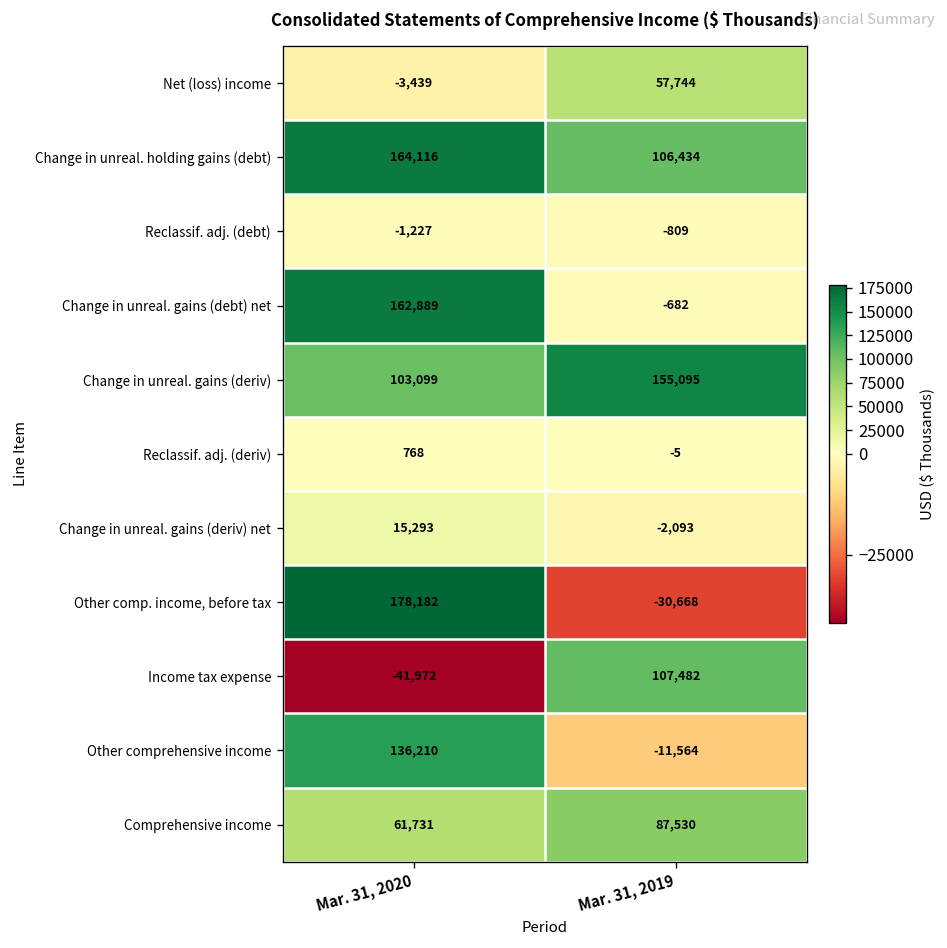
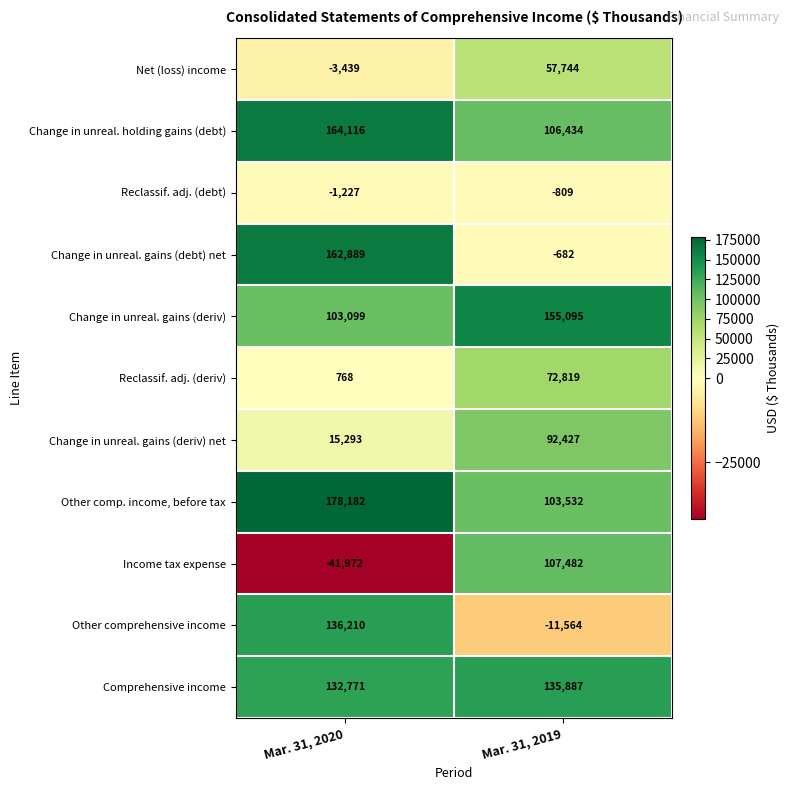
  {
    "Net (loss) income": {
      "Mar. 31, 2020": "-3,439",
      "Mar. 31, 2019": "57,744"
    },
    "Change in unreal. holding gains (debt)": {
      "Mar. 31, 2020": "164,116",
      "Mar. 31, 2019": "106,434"
    },
    "Reclassif. adj. (debt)": {
      "Mar. 31, 2020": "-1,227",
      "Mar. 31, 2019": "-809"
    },
    "Change in unreal. gains (debt) net": {
      "Mar. 31, 2020": "162,889",
      "Mar. 31, 2019": "-682"
    },
    "Change in unreal. gains (deriv)": {
      "Mar. 31, 2020": "103,099",
      "Mar. 31, 2019": "155,095"
    },
    "Reclassif. adj. (deriv)": {
      "Mar. 31, 2020": "768",
-     "Mar. 31, 2019": "-5"
+     "Mar. 31, 2019": "72,819"
    },
    "Change in unreal. gains (deriv) net": {
      "Mar. 31, 2020": "15,293",
-     "Mar. 31, 2019": "-2,093"
+     "Mar. 31, 2019": "92,427"
    },
    "Other comp. income, before tax": {
      "Mar. 31, 2020": "178,182",
-     "Mar. 31, 2019": "-30,668"
+     "Mar. 31, 2019": "103,532"
    },
    "Income tax expense": {
      "Mar. 31, 2020": "-41,972",
      "Mar. 31, 2019": "107,482"
    },
    "Other comprehensive income": {
      "Mar. 31, 2020": "136,210",
      "Mar. 31, 2019": "-11,564"
    },
    "Comprehensive income": {
-     "Mar. 31, 2020": "61,731",
-     "Mar. 31, 2019": "87,530"
+     "Mar. 31, 2020": "132,771",
+     "Mar. 31, 2019": "135,887"
    }
  }
